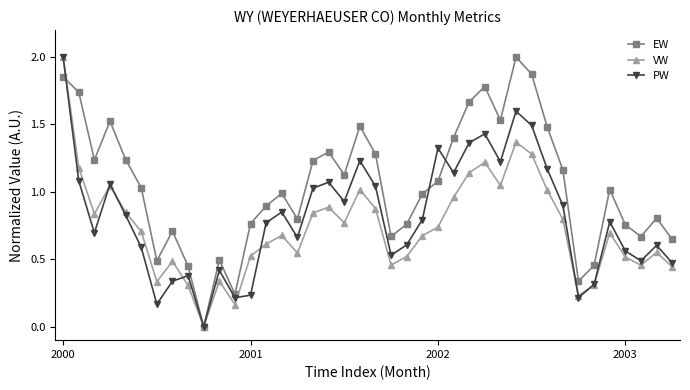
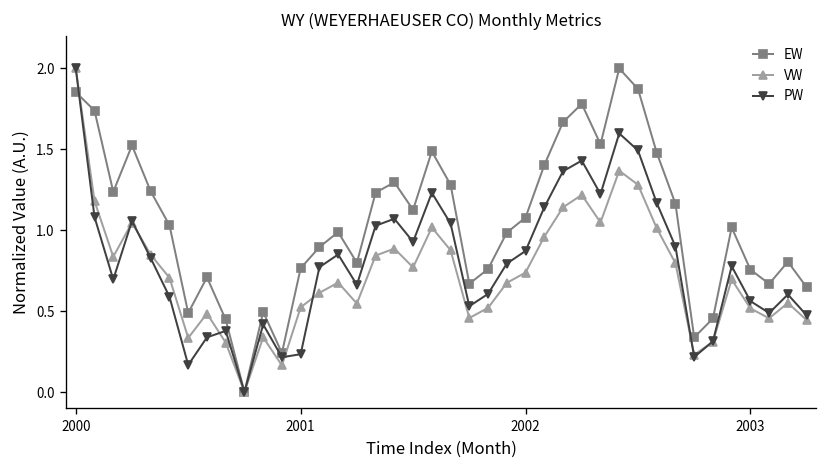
  {
    "PW": {
      "2001": 0.23,
-     "2002": 1.32,
+     "2002": 0.87,
      "2003": 0.56
    }
  }
